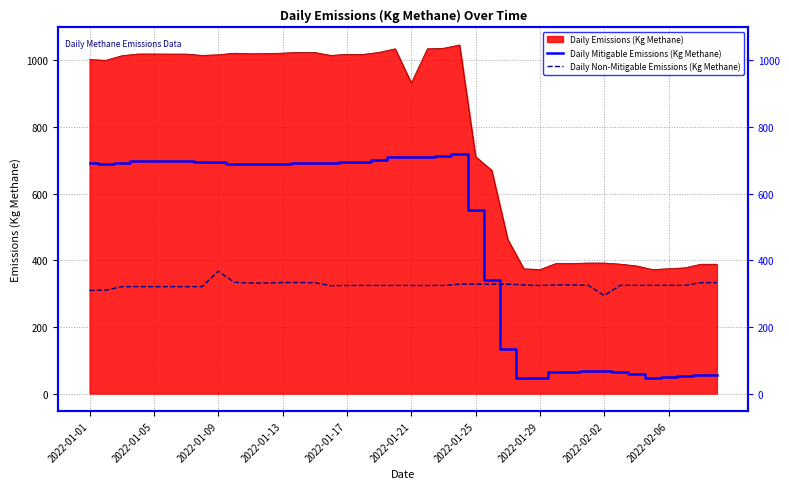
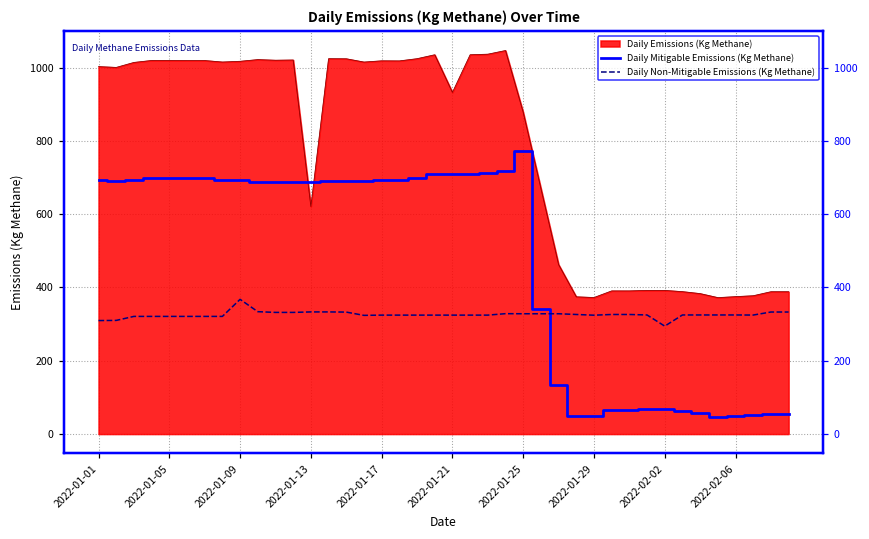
  {
    "Daily Emissions (Kg Methane)": {
      "2022-01-01": 1000,
      "2022-01-05": 1020,
      "2022-01-09": 1020,
-     "2022-01-13": 1020,
+     "2022-01-13": 620,
      "2022-01-17": 1020,
      "2022-01-21": 930,
-     "2022-01-25": 710,
+     "2022-01-25": 880,
      "2022-01-29": 370,
      "2022-02-02": 390,
      "2022-02-06": 370
    },
    "Daily Mitigable Emissions (Kg Methane)": {
      "2022-01-01": 690,
      "2022-01-05": 700,
      "2022-01-09": 690,
      "2022-01-13": 690,
      "2022-01-17": 690,
      "2022-01-21": 710,
-     "2022-01-25": 550,
+     "2022-01-25": 770,
      "2022-01-29": 50,
      "2022-02-02": 70,
      "2022-02-06": 50
    },
    "Daily Non-Mitigable Emissions (Kg Methane)": {
      "2022-01-01": 310,
      "2022-01-05": 320,
      "2022-01-09": 370,
      "2022-01-13": 330,
      "2022-01-17": 320,
      "2022-01-21": 320,
      "2022-01-25": 330,
      "2022-01-29": 320,
      "2022-02-02": 290,
      "2022-02-06": 320
    }
  }
